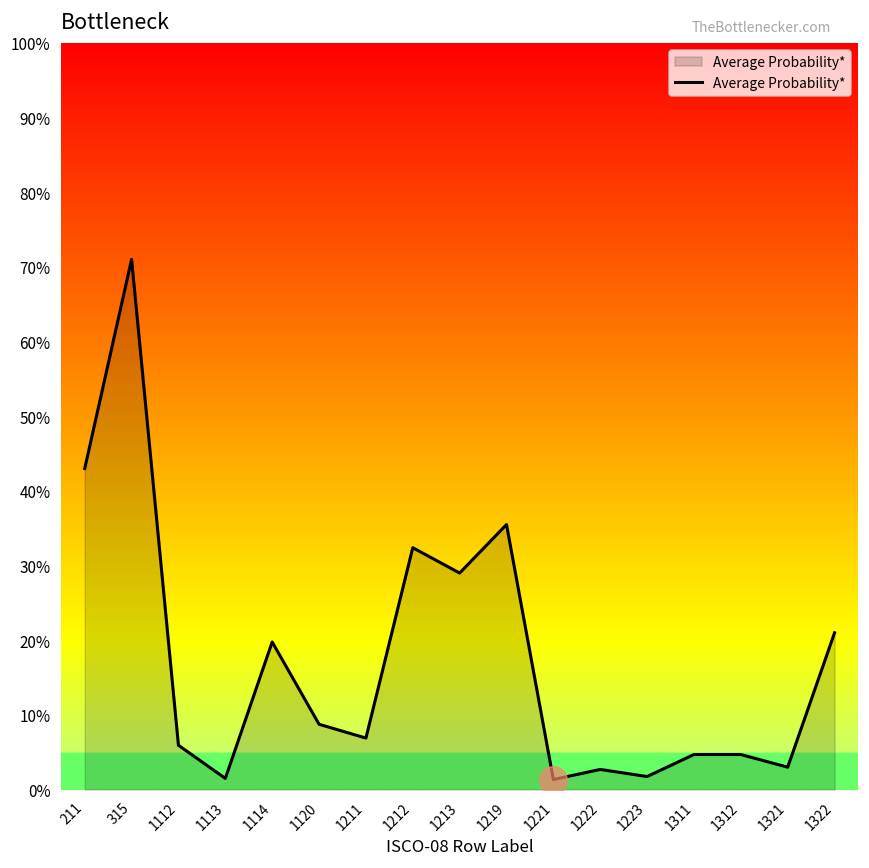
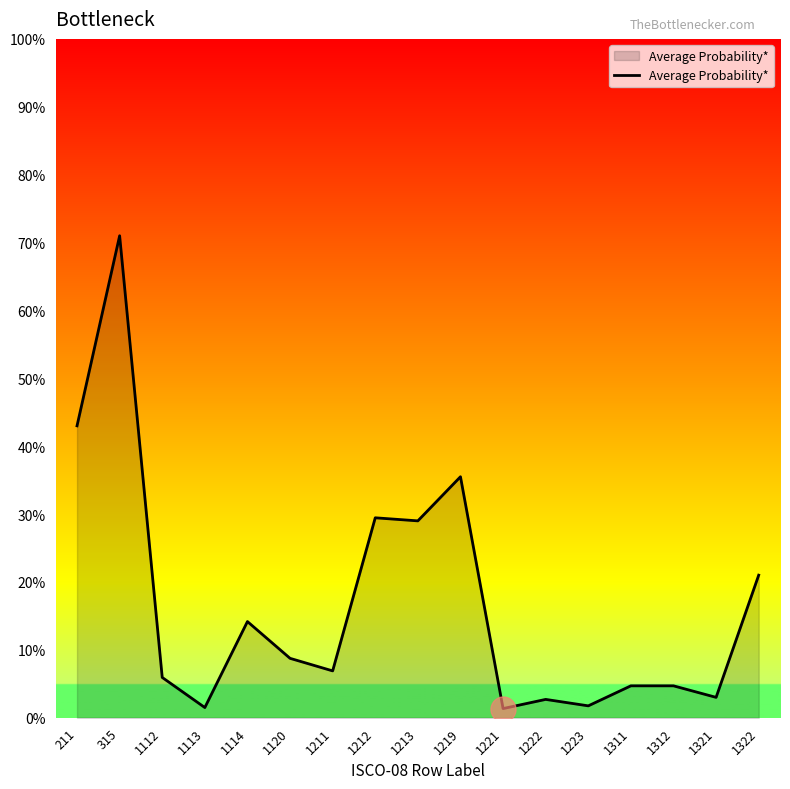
  {
    "Average Probability*": {
      "211": "43%",
      "315": "71%",
      "1112": "6%",
      "1113": "2%",
-     "1114": "20%",
+     "1114": "14%",
      "1120": "9%",
      "1211": "7%",
-     "1212": "32%",
+     "1212": "29%",
      "1213": "29%",
      "1219": "36%",
      "1222": "3%",
      "1223": "2%",
      "1311": "5%",
      "1312": "5%",
      "1321": "3%",
      "1322": "21%"
    }
  }
